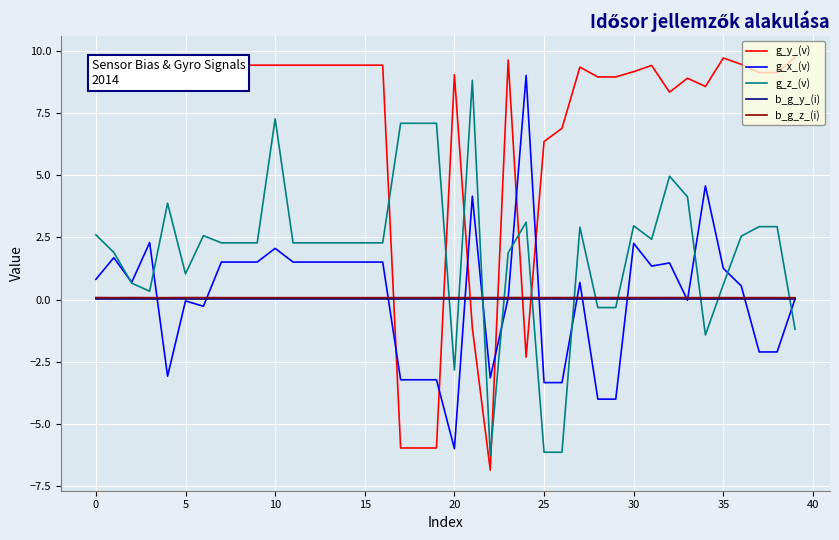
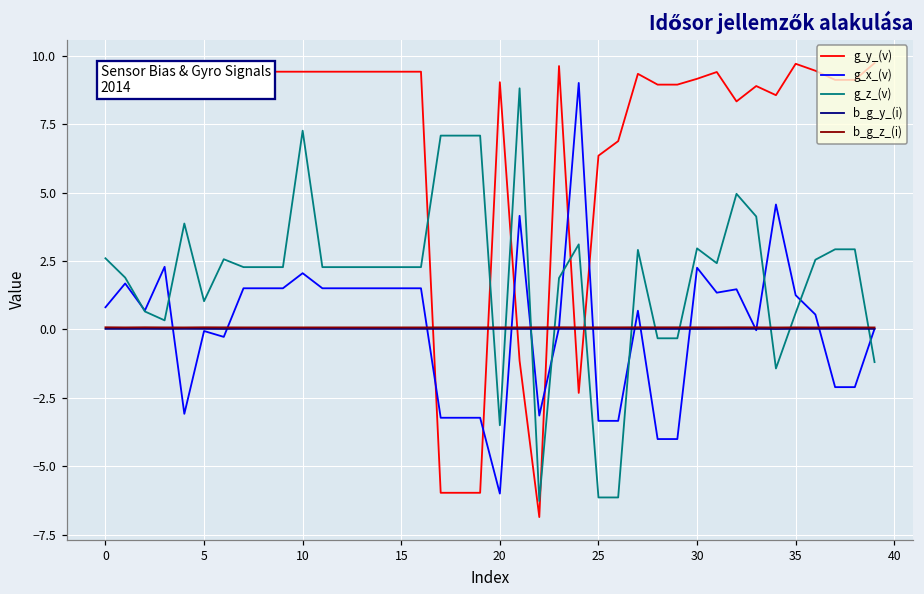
  {
    "g_y_(v)": {
      "10": 9.4,
      "15": 9.4,
      "20": 9.0,
      "25": 6.4,
      "30": 9.2,
      "35": 9.7
    },
    "g_x_(v)": {
      "0": 0.8,
      "10": 2.1,
      "15": 1.5,
      "20": -6.0,
      "25": -3.3,
      "30": 2.3,
      "35": 1.3
    },
    "g_z_(v)": {
      "0": 2.6,
      "5": 1.0,
      "10": 7.3,
      "15": 2.3,
-     "20": -2.8,
+     "20": -3.5,
      "25": -6.1,
      "30": 3.0,
      "35": 0.6
    }
  }
